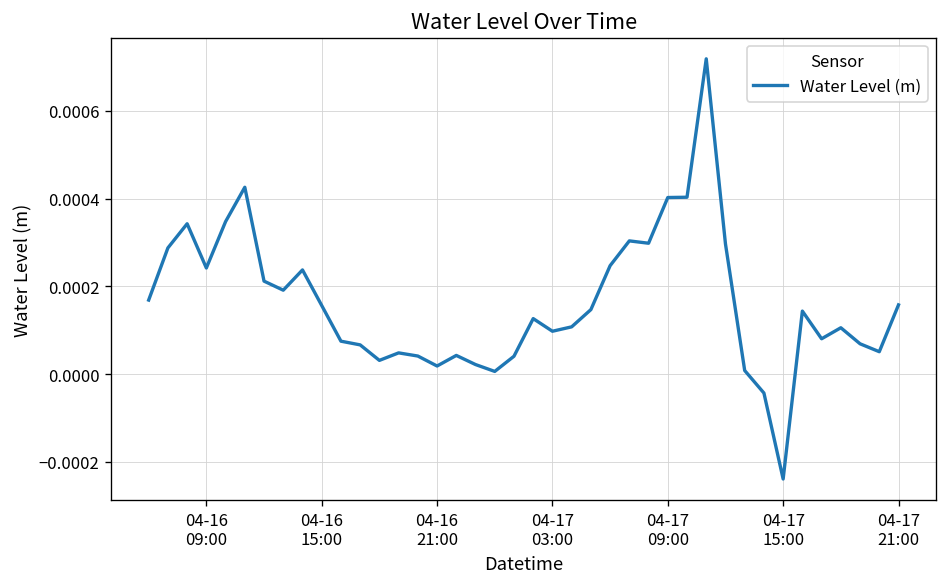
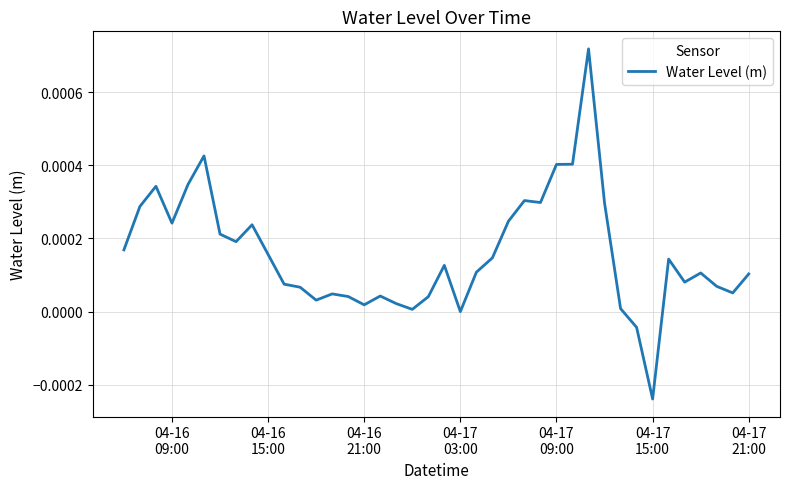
  {
    "04-16 09:00": 0.00024,
    "04-16 15:00": 0.00016,
    "04-16 21:00": 0.00002,
-   "04-17 03:00": 0.0001,
+   "04-17 03:00": 0.0000,
    "04-17 09:00": 0.00040,
    "04-17 15:00": -0.00024,
-   "04-17 21:00": 0.00016
+   "04-17 21:00": 0.00010
  }
